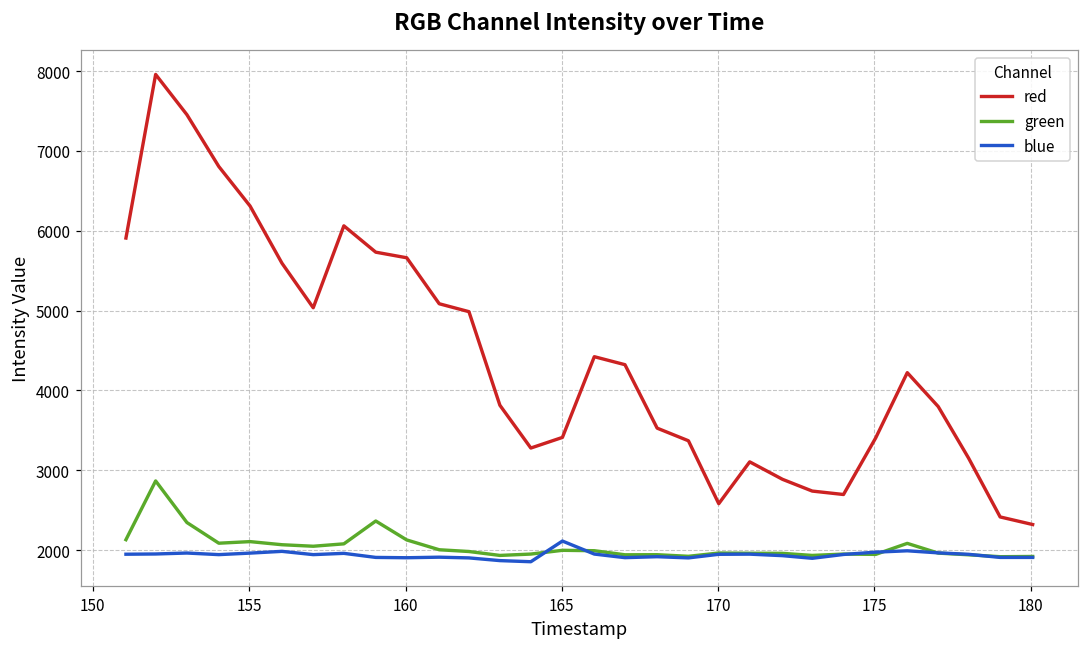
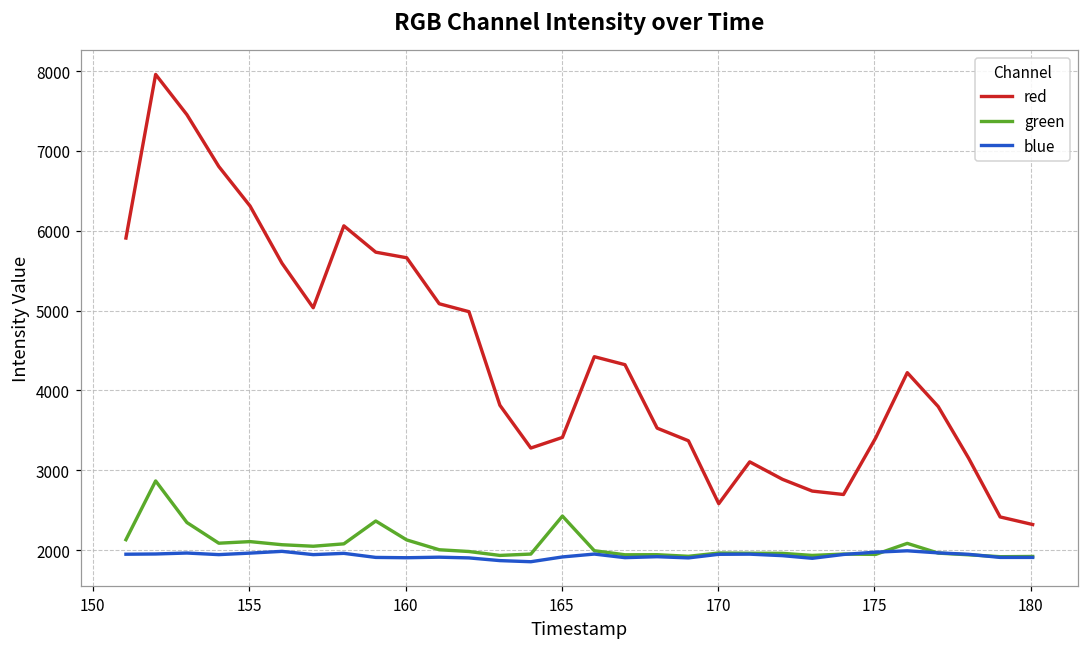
  {
    "red": {
      "165": 3400,
      "170": 2600
    },
    "green": {
-     "165": 2000
+     "165": 2400
    },
    "blue": {
-     "165": 2100
+     "165": 1900
    }
  }
